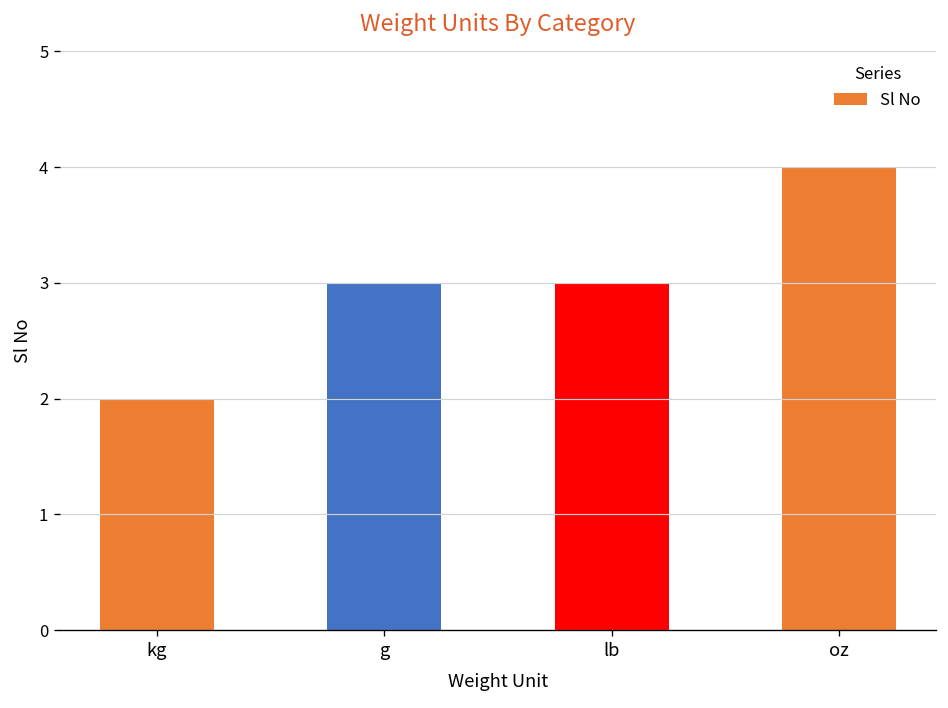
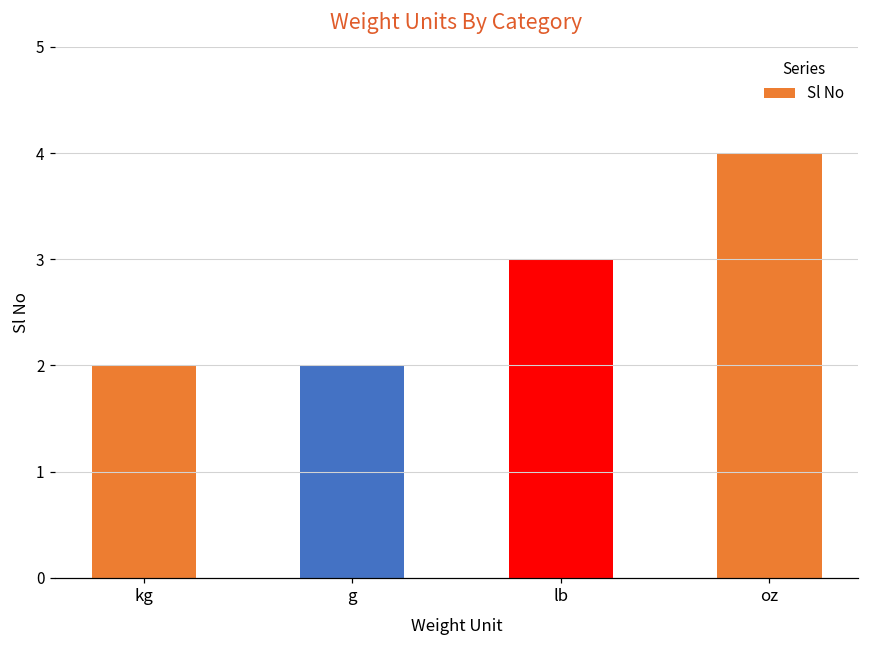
  {
    "kg": 2,
-   "g": 3,
+   "g": 2,
    "lb": 3,
    "oz": 4
  }
